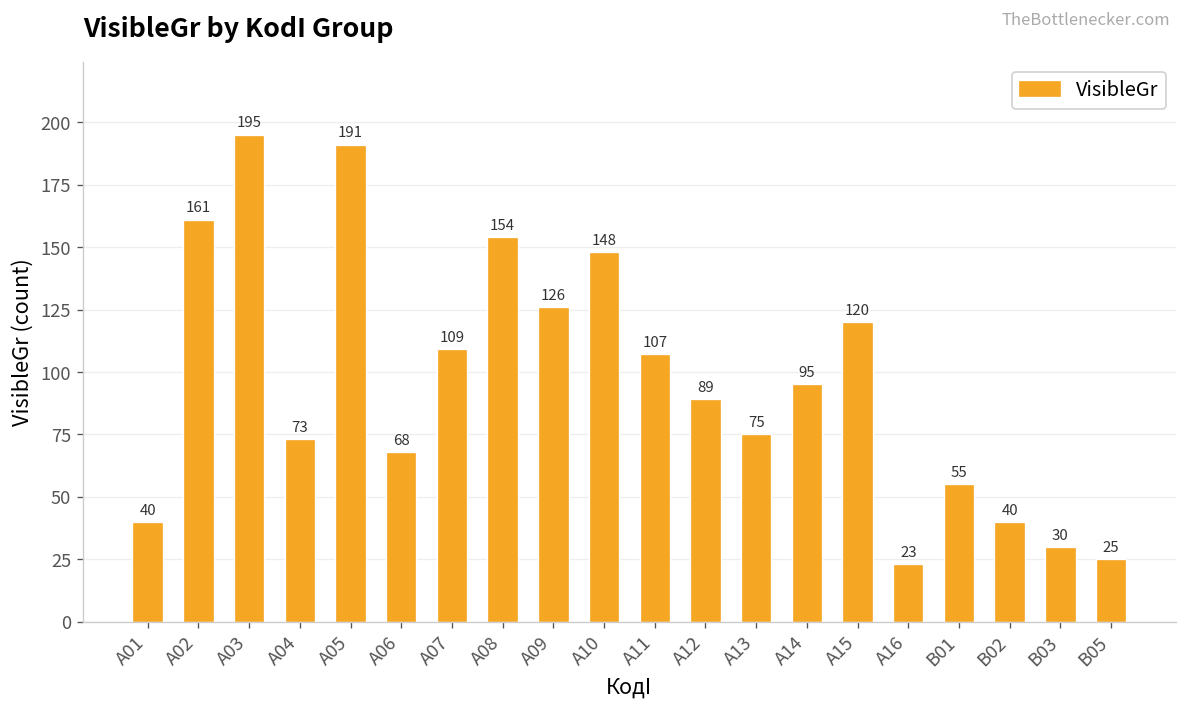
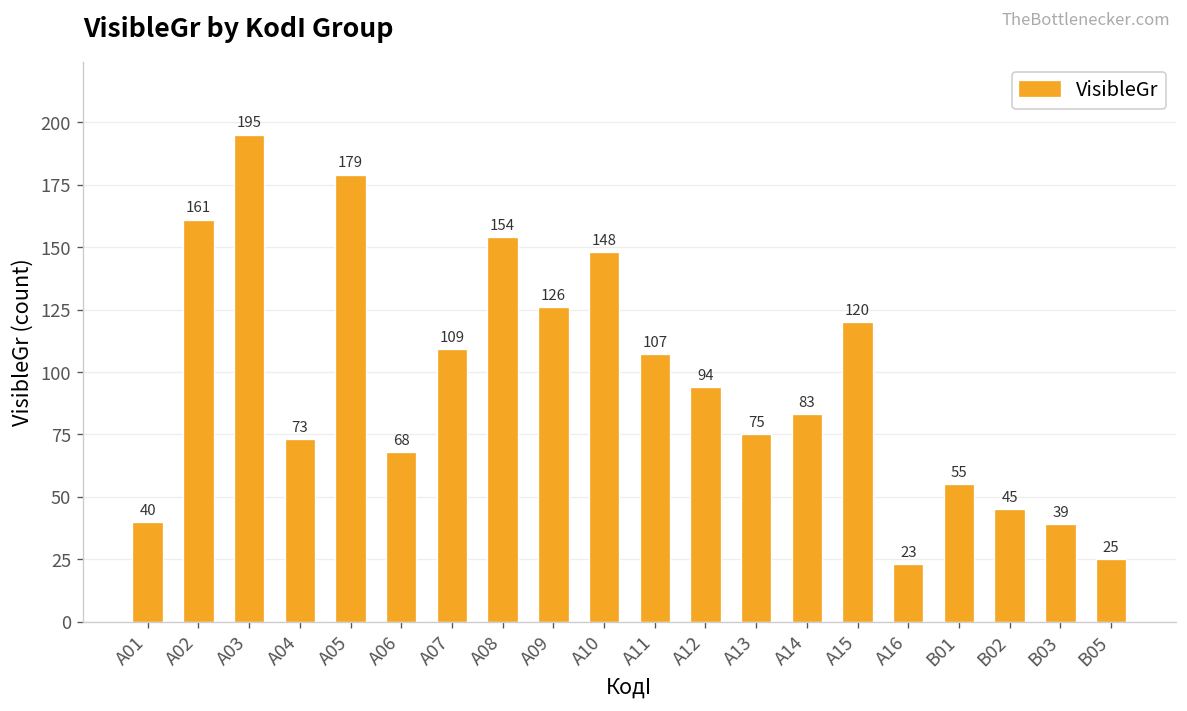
  {
    "A01": 40,
    "A02": 161,
    "A03": 195,
    "A04": 73,
-   "A05": 191,
+   "A05": 179,
    "A06": 68,
    "A07": 109,
    "A08": 154,
    "A09": 126,
    "A10": 148,
    "A11": 107,
-   "A12": 89,
+   "A12": 94,
    "A13": 75,
-   "A14": 95,
+   "A14": 83,
    "A15": 120,
    "A16": 23,
    "B01": 55,
-   "B02": 40,
-   "B03": 30,
+   "B02": 45,
+   "B03": 39,
    "B05": 25
  }
